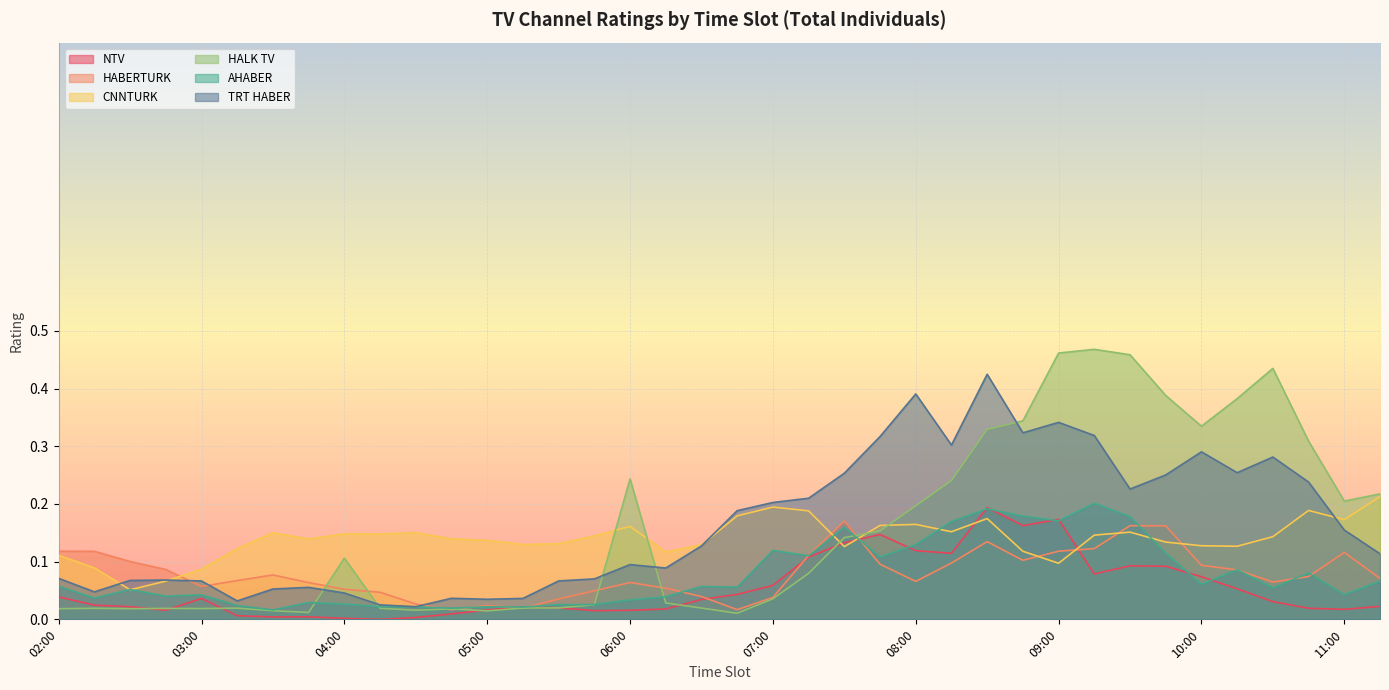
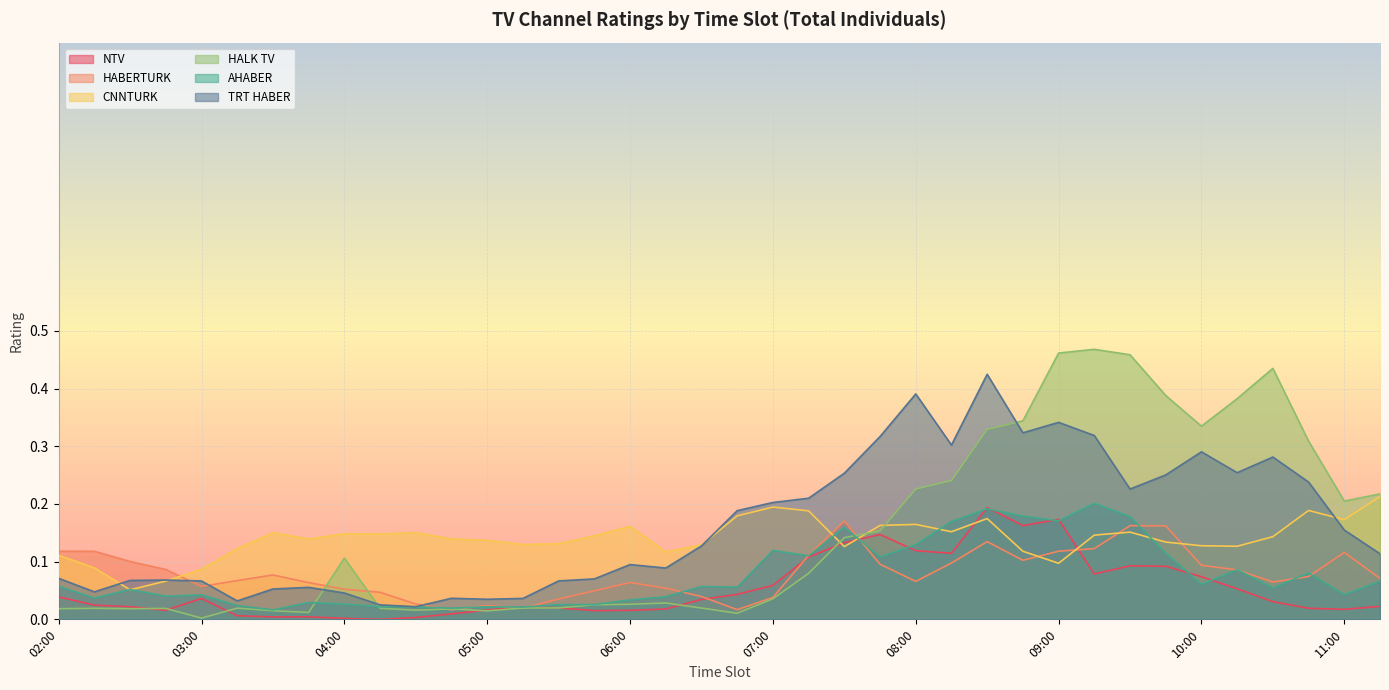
  {
    "HALK TV": {
      "02:00": 0.02,
-     "03:00": 0.02,
+     "03:00": 0.00,
      "04:00": 0.11,
-     "06:00": 0.24,
-     "08:00": 0.20,
+     "06:00": 0.03,
+     "08:00": 0.23,
      "09:00": 0.46,
      "10:00": 0.33,
      "11:00": 0.21
    }
  }
